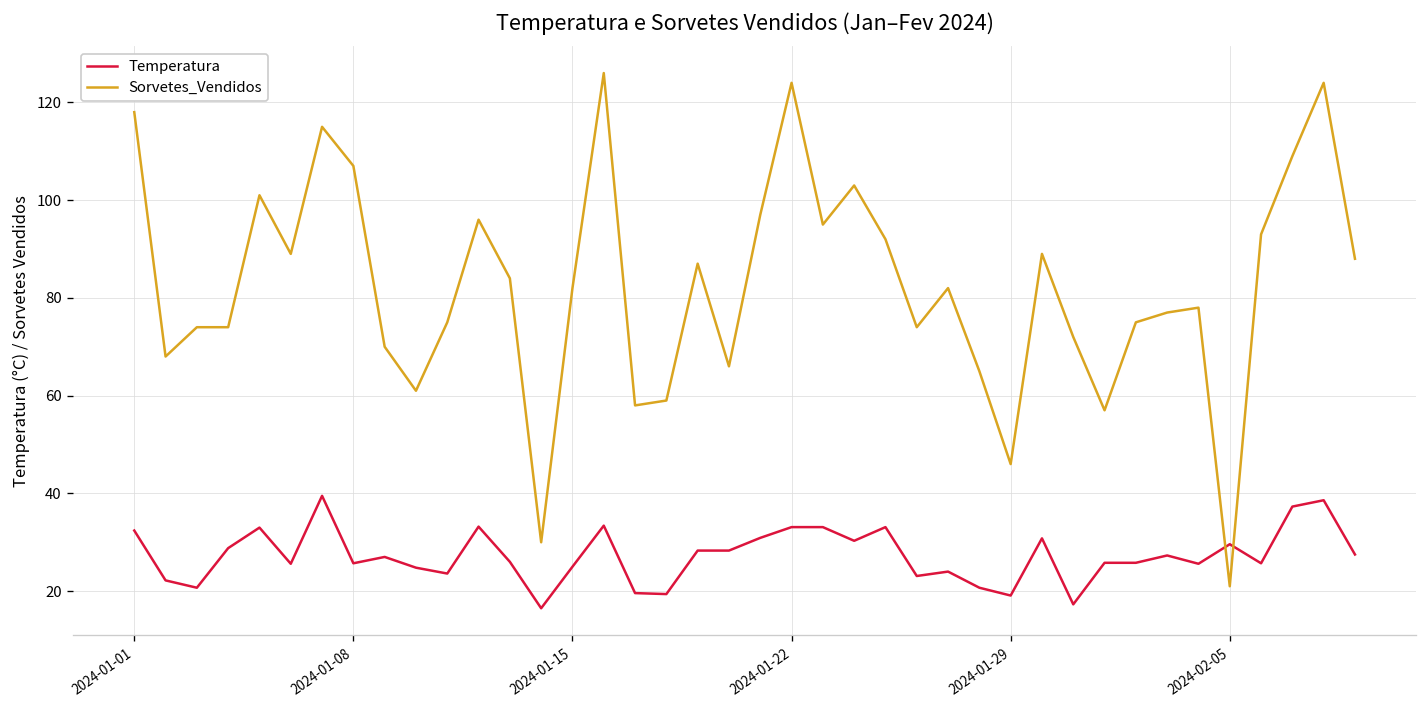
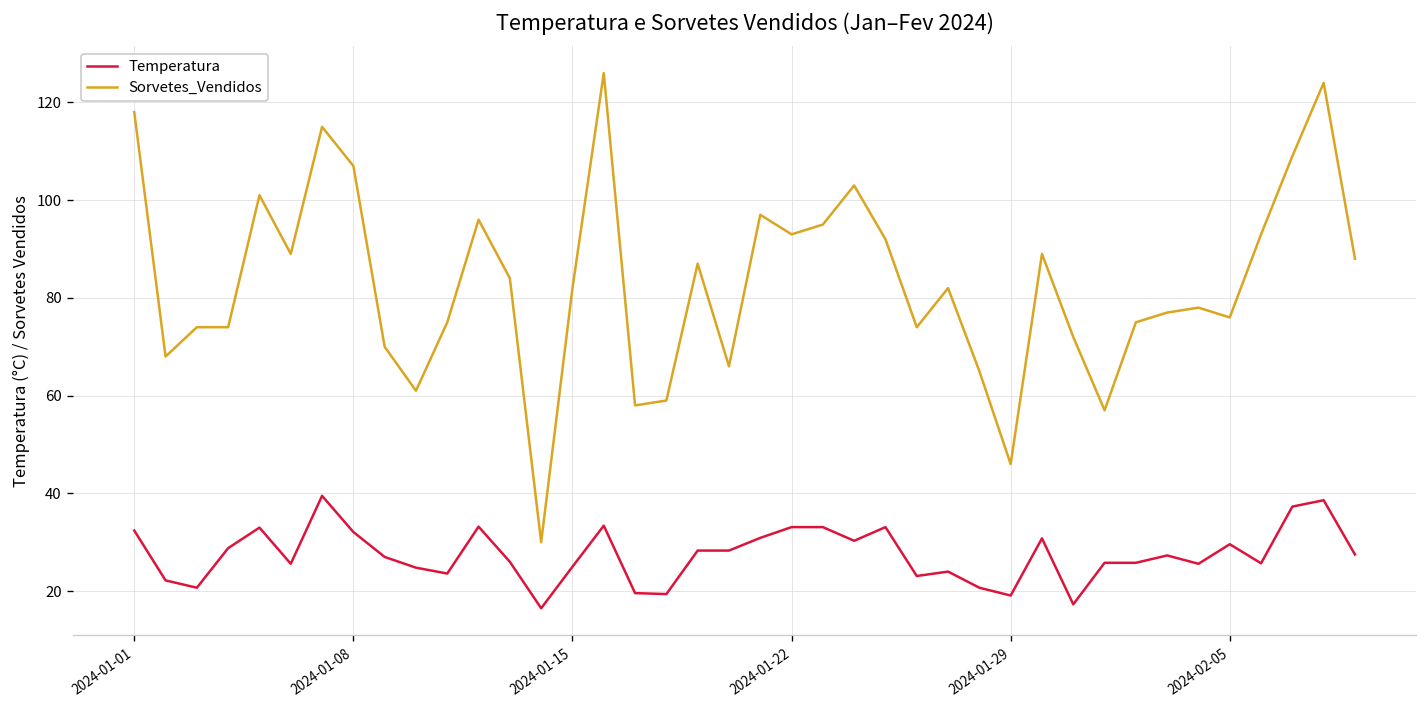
  {
    "Temperatura": {
      "2024-01-01": 32,
-     "2024-01-08": 26,
+     "2024-01-08": 32,
      "2024-01-15": 25,
      "2024-01-22": 33,
      "2024-01-29": 19,
      "2024-02-05": 30
    },
    "Sorvetes_Vendidos": {
      "2024-01-01": 118,
      "2024-01-08": 107,
      "2024-01-15": 82,
-     "2024-01-22": 124,
+     "2024-01-22": 93,
      "2024-01-29": 46,
-     "2024-02-05": 21
+     "2024-02-05": 76
    }
  }
